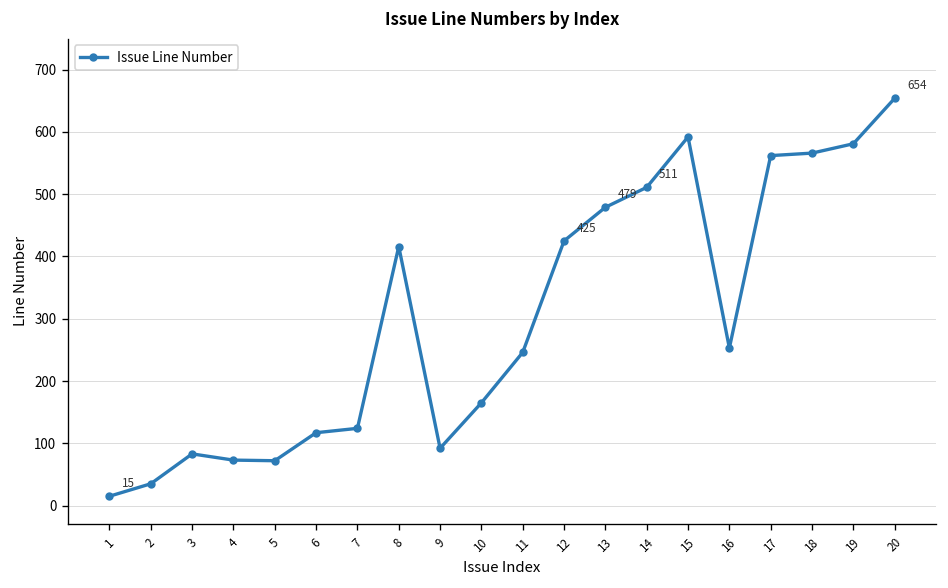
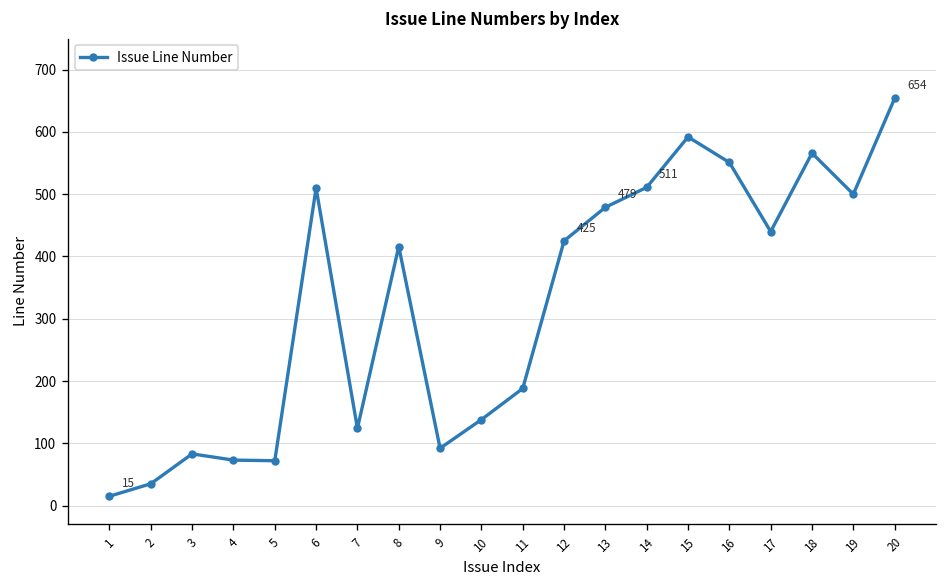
  {
    "2": 40,
    "3": 80,
    "4": 70,
    "5": 70,
-   "6": 120,
+   "6": 510,
    "7": 120,
    "8": 420,
    "9": 90,
-   "10": 170,
-   "11": 250,
+   "10": 140,
+   "11": 190,
    "15": 590,
-   "16": 250,
-   "17": 560,
+   "16": 550,
+   "17": 440,
    "18": 570,
-   "19": 580
+   "19": 500
  }
